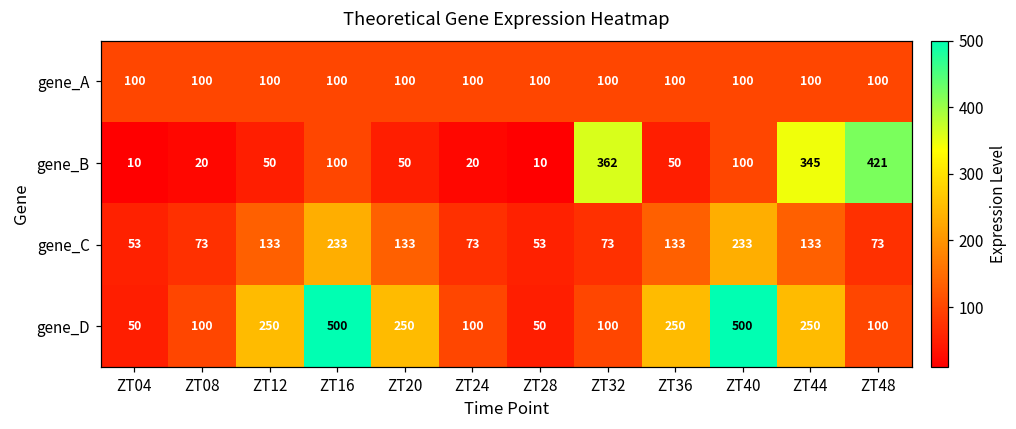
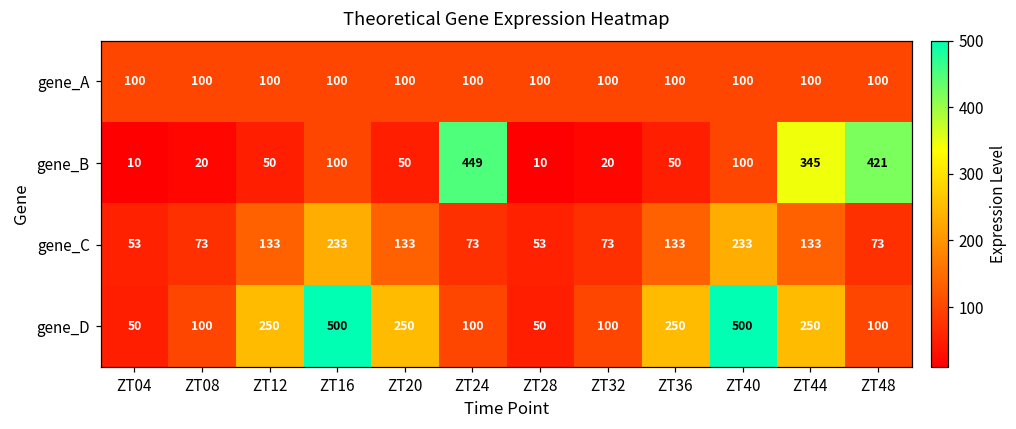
  {
    "gene_A": {
      "ZT04": 100,
      "ZT08": 100,
      "ZT12": 100,
      "ZT16": 100,
      "ZT20": 100,
      "ZT24": 100,
      "ZT28": 100,
      "ZT32": 100,
      "ZT36": 100,
      "ZT40": 100,
      "ZT44": 100,
      "ZT48": 100
    },
    "gene_B": {
      "ZT04": 10,
      "ZT08": 20,
      "ZT12": 50,
      "ZT16": 100,
      "ZT20": 50,
-     "ZT24": 20,
+     "ZT24": 449,
      "ZT28": 10,
-     "ZT32": 362,
+     "ZT32": 20,
      "ZT36": 50,
      "ZT40": 100,
      "ZT44": 345,
      "ZT48": 421
    },
    "gene_C": {
      "ZT04": 53,
      "ZT08": 73,
      "ZT12": 133,
      "ZT16": 233,
      "ZT20": 133,
      "ZT24": 73,
      "ZT28": 53,
      "ZT32": 73,
      "ZT36": 133,
      "ZT40": 233,
      "ZT44": 133,
      "ZT48": 73
    },
    "gene_D": {
      "ZT04": 50,
      "ZT08": 100,
      "ZT12": 250,
      "ZT16": 500,
      "ZT20": 250,
      "ZT24": 100,
      "ZT28": 50,
      "ZT32": 100,
      "ZT36": 250,
      "ZT40": 500,
      "ZT44": 250,
      "ZT48": 100
    }
  }
